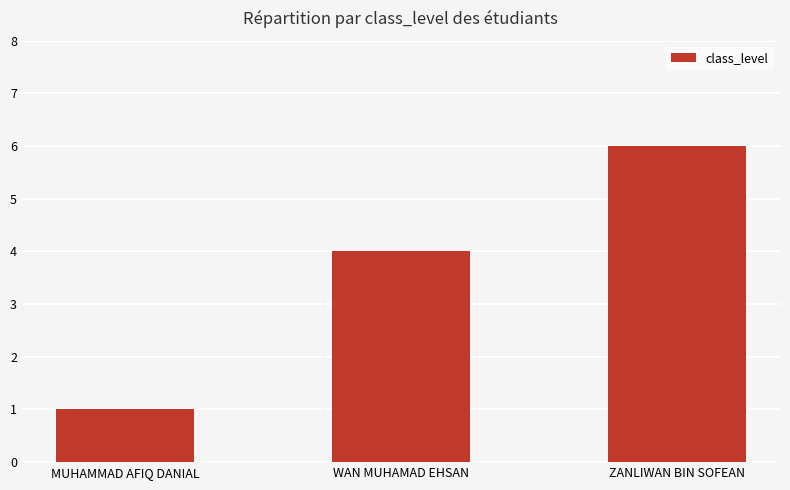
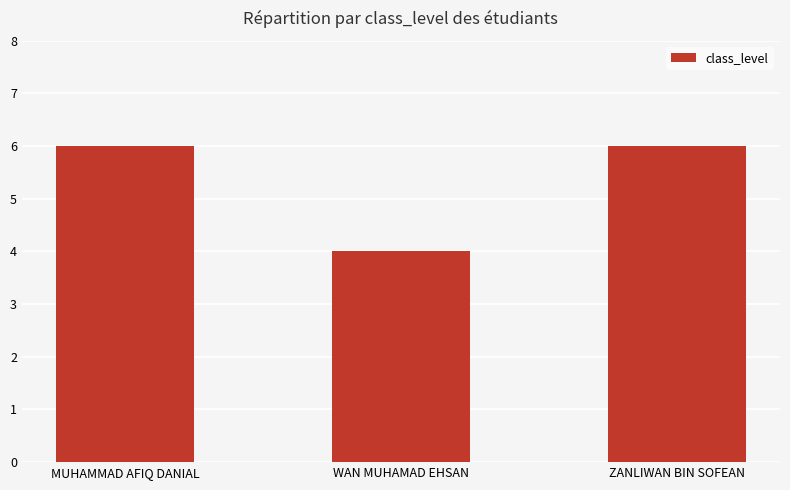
  {
-   "MUHAMMAD AFIQ DANIAL": 1,
+   "MUHAMMAD AFIQ DANIAL": 6,
    "WAN MUHAMAD EHSAN": 4,
    "ZANLIWAN BIN SOFEAN": 6
  }
